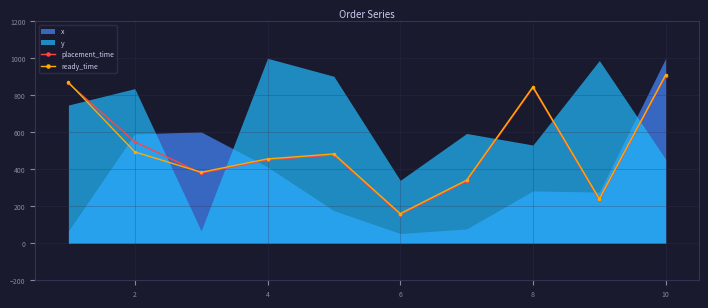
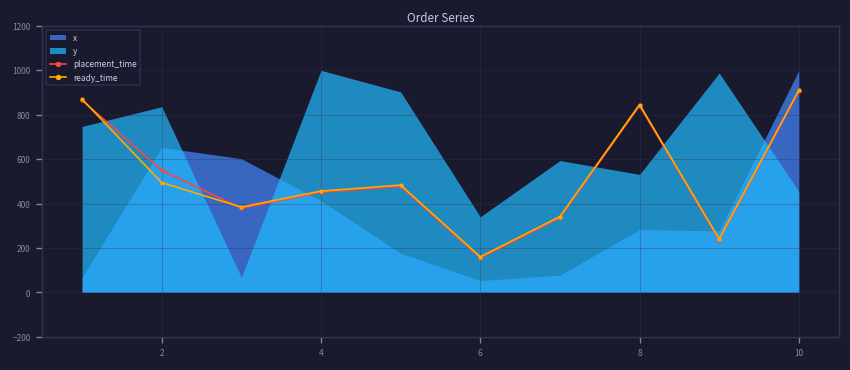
  {
    "x": {
-     "2": 590,
+     "2": 650,
      "4": 410,
      "6": 50,
      "8": 280,
      "10": 1000
    },
    "placement_time": {
      "2": 550
    },
    "ready_time": {
      "2": 490
    },
    "y": {
      "2": 840,
      "4": 1000,
      "6": 340,
      "8": 530,
      "10": 450
    }
  }
